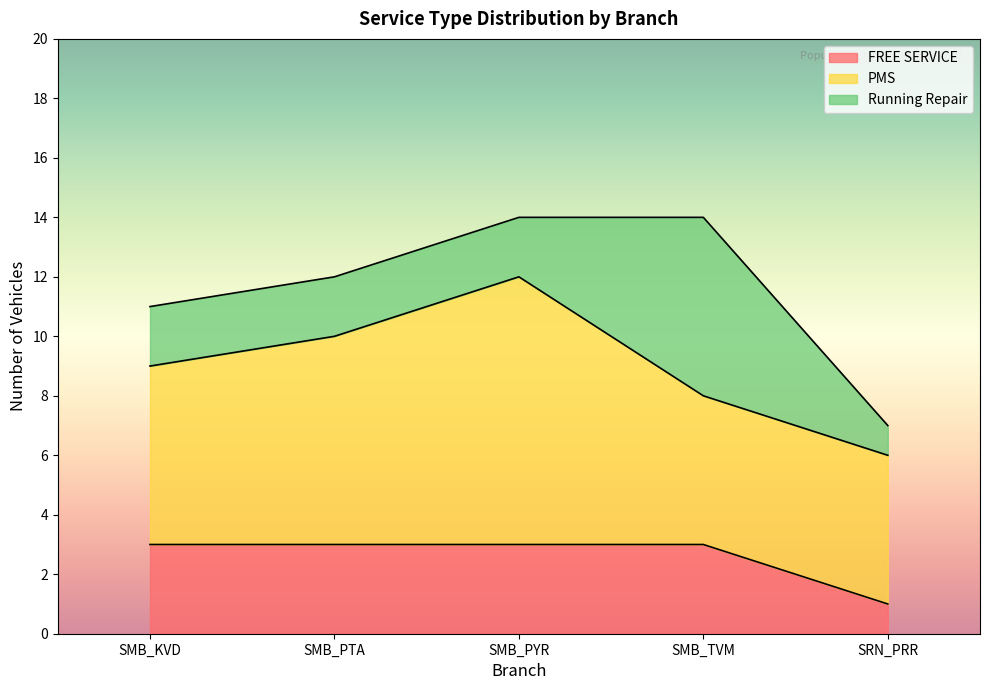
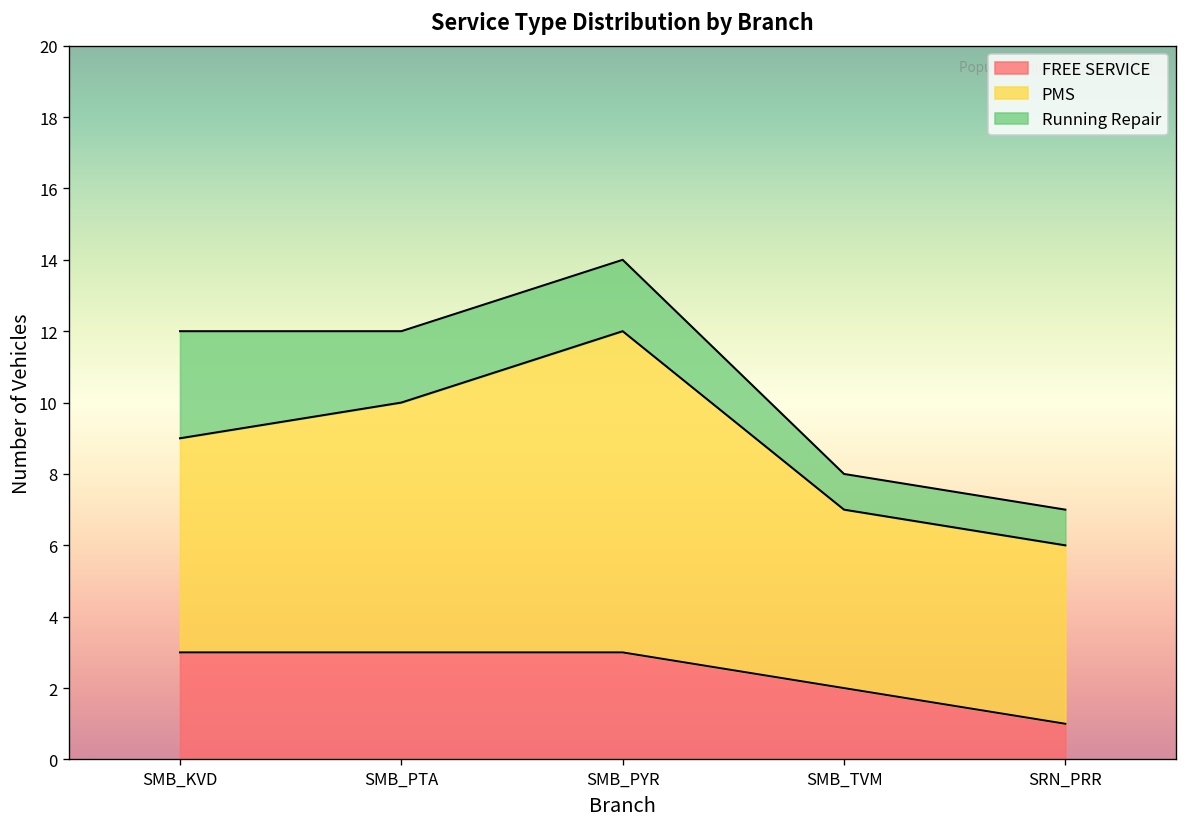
  {
    "FREE SERVICE": {
      "SMB_KVD": 3,
      "SMB_PTA": 3,
      "SMB_PYR": 3,
-     "SMB_TVM": 3,
+     "SMB_TVM": 2,
      "SRN_PRR": 1
    },
    "PMS": {
      "SMB_KVD": 6,
      "SMB_PTA": 7,
      "SMB_PYR": 9,
      "SMB_TVM": 5,
      "SRN_PRR": 5
    },
    "Running Repair": {
-     "SMB_KVD": 2,
+     "SMB_KVD": 3,
      "SMB_PTA": 2,
      "SMB_PYR": 2,
-     "SMB_TVM": 6,
+     "SMB_TVM": 1,
      "SRN_PRR": 1
    }
  }
